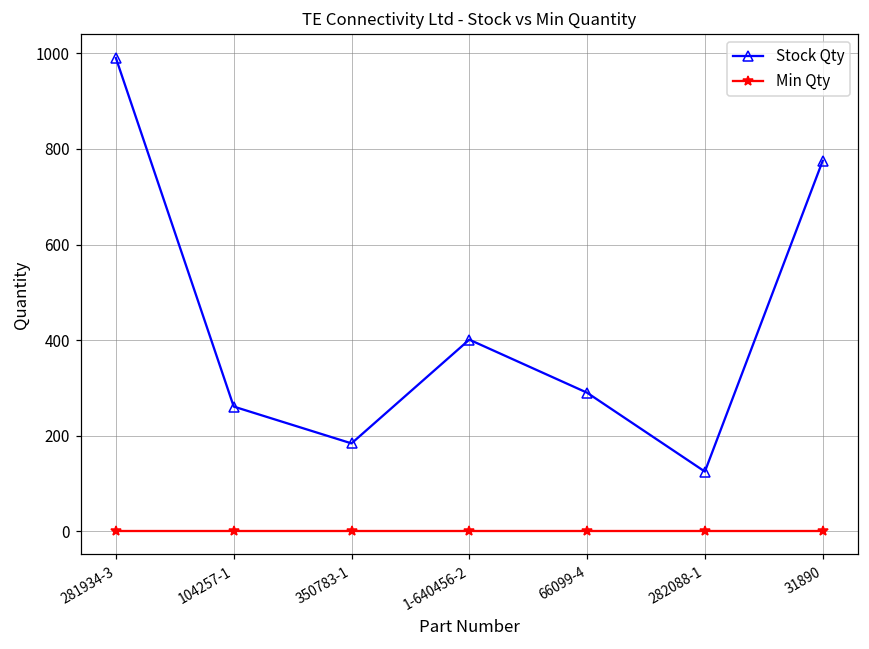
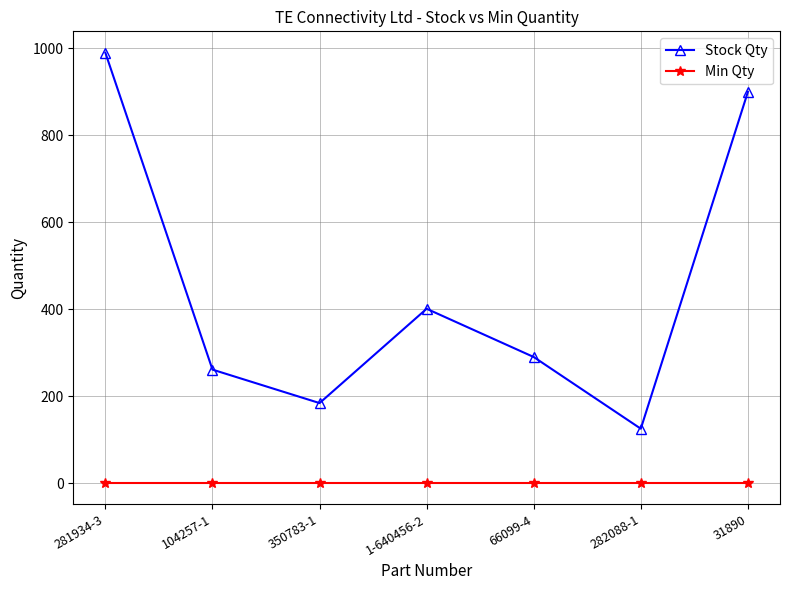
  {
    "Stock Qty": {
      "281934-3": 990,
      "104257-1": 260,
      "350783-1": 180,
      "1-640456-2": 400,
      "66099-4": 290,
      "282088-1": 130,
-     "31890": 780
+     "31890": 900
    },
    "Min Qty": {
      "281934-3": 0,
      "104257-1": 0,
      "350783-1": 0,
      "1-640456-2": 0,
      "66099-4": 0,
      "282088-1": 0,
      "31890": 0
    }
  }
